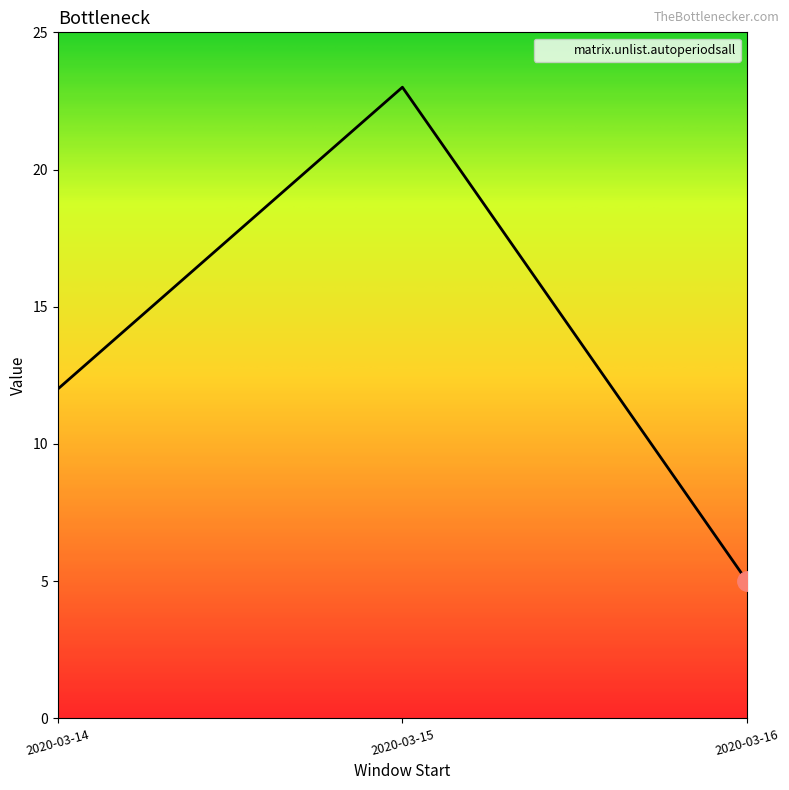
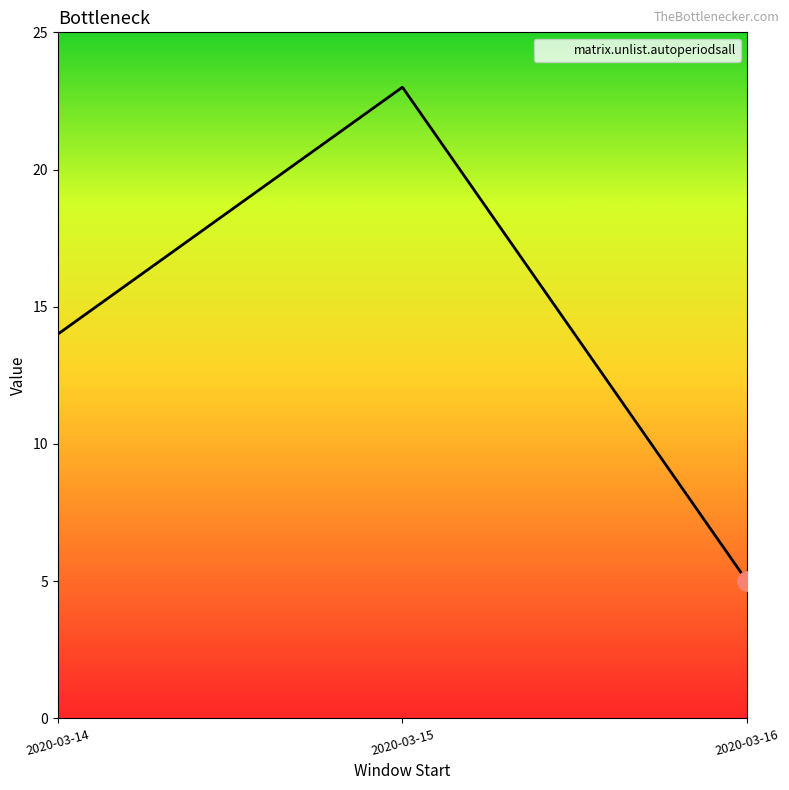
  {
    "matrix.unlist.autoperiodsall": {
-     "2020-03-14": 12,
+     "2020-03-14": 14,
      "2020-03-15": 23
    }
  }
